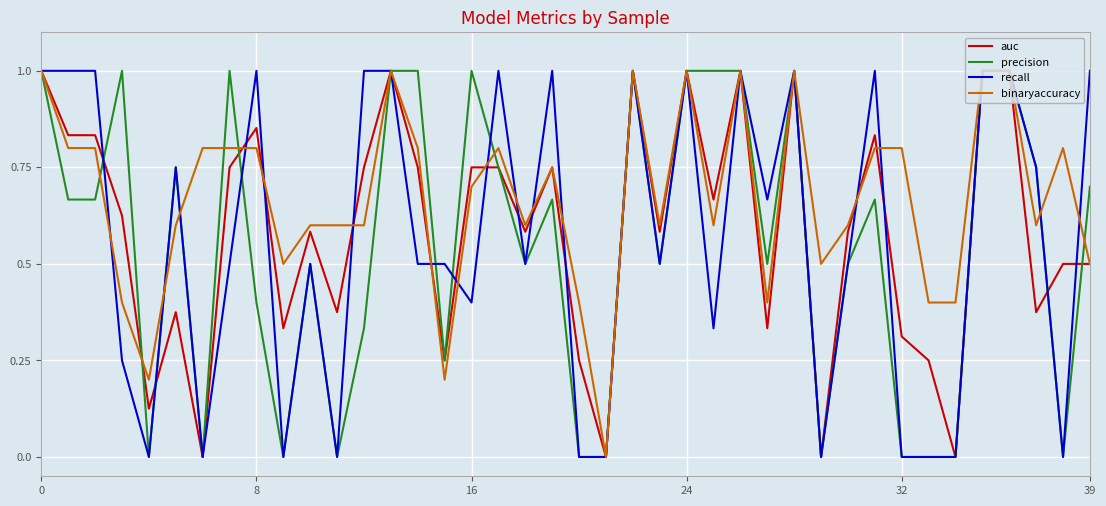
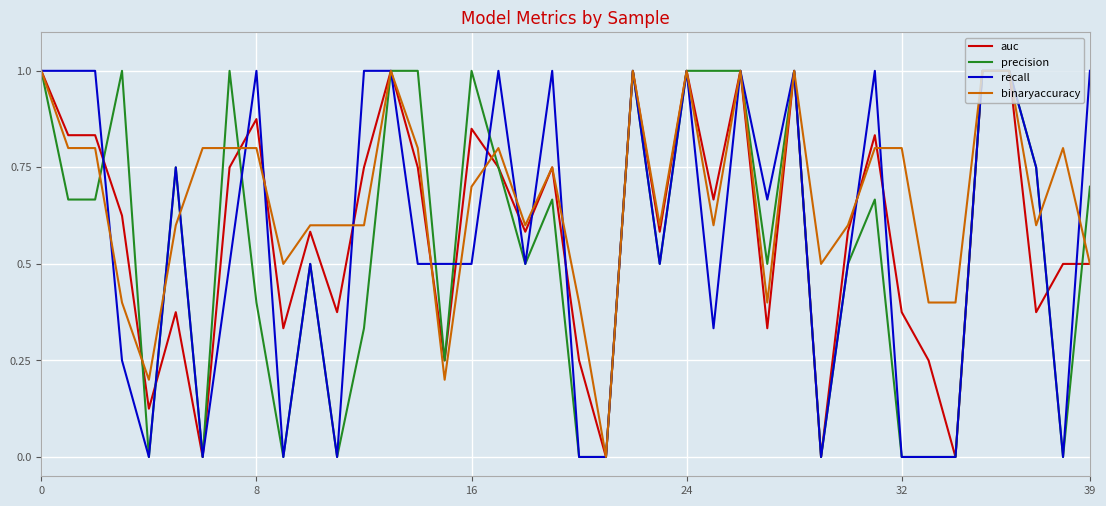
  {
    "auc": {
-     "8": 0.85,
-     "16": 0.75,
-     "32": 0.31
+     "8": 0.88,
+     "16": 0.85,
+     "32": 0.38
    },
    "precision": {
      "8": 0.40,
      "16": 1.00,
      "39": 0.70
    },
    "recall": {
      "8": 1.0,
-     "16": 0.4,
+     "16": 0.5,
      "39": 1.0
    },
    "binaryaccuracy": {
      "8": 0.80,
      "16": 0.70,
      "32": 0.80
    }
  }
